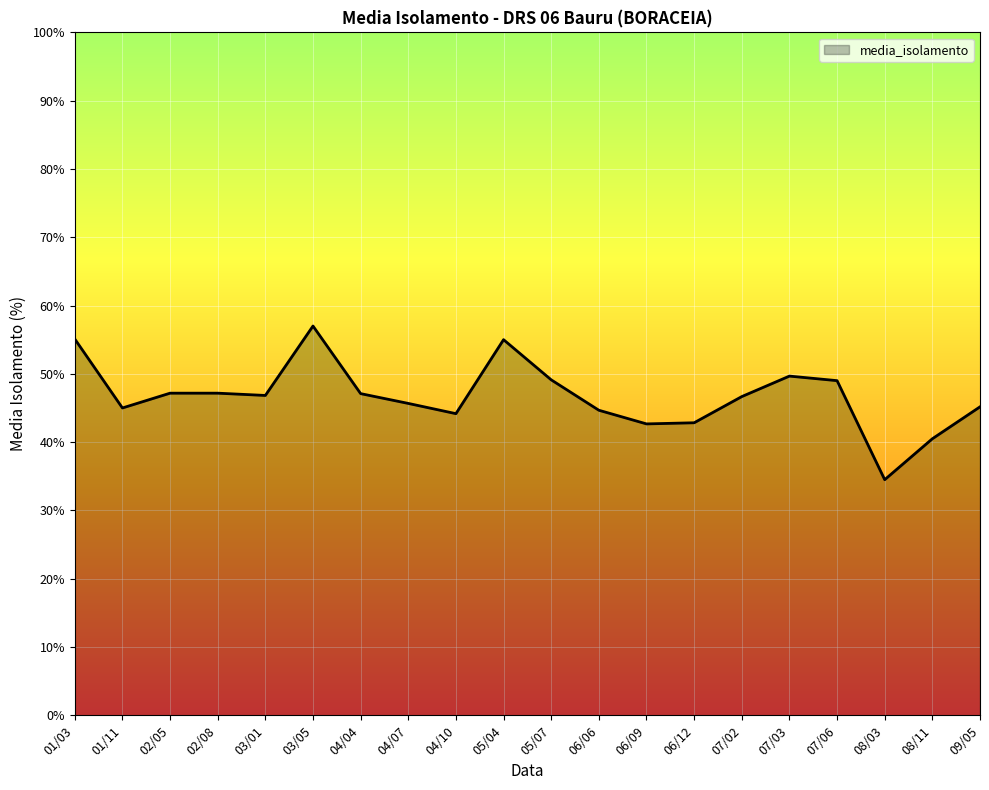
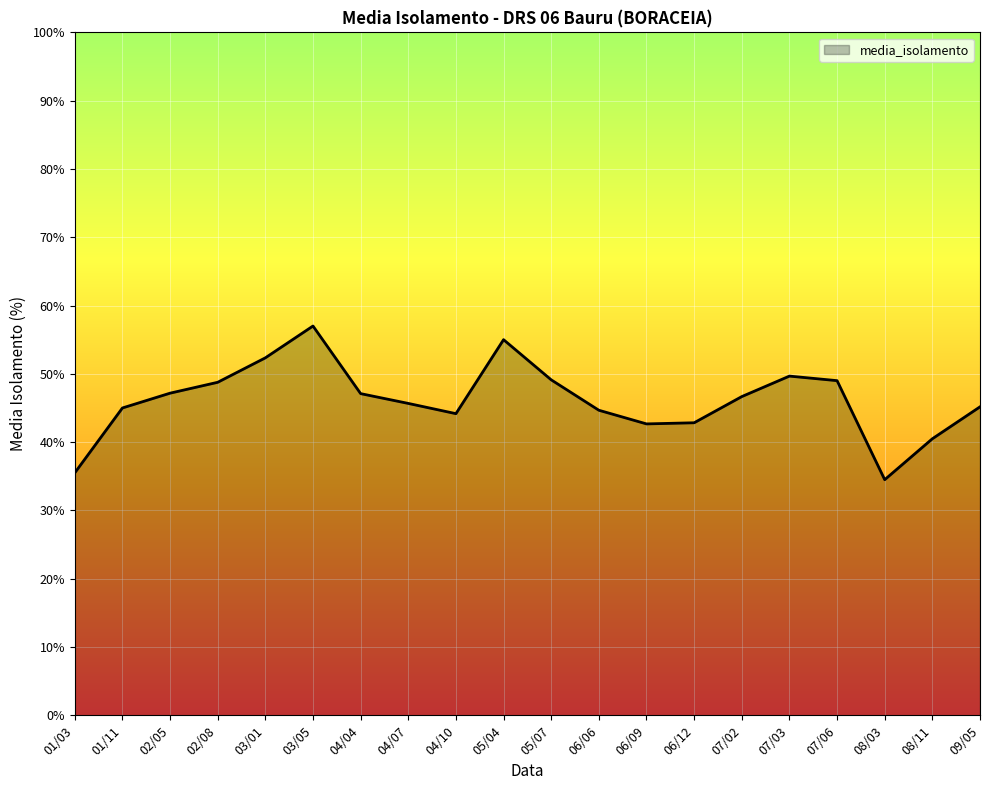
  {
-   "01/03": "55%",
+   "01/03": "36%",
    "01/11": "45%",
    "02/05": "47%",
-   "02/08": "47%",
-   "03/01": "47%",
+   "02/08": "49%",
+   "03/01": "52%",
    "03/05": "57%",
    "04/04": "47%",
    "04/07": "46%",
    "04/10": "44%",
    "05/04": "55%",
    "05/07": "49%",
    "06/06": "45%",
    "06/09": "43%",
    "06/12": "43%",
    "07/02": "47%",
    "07/03": "50%",
    "07/06": "49%",
    "08/03": "35%",
    "08/11": "40%",
    "09/05": "45%"
  }
